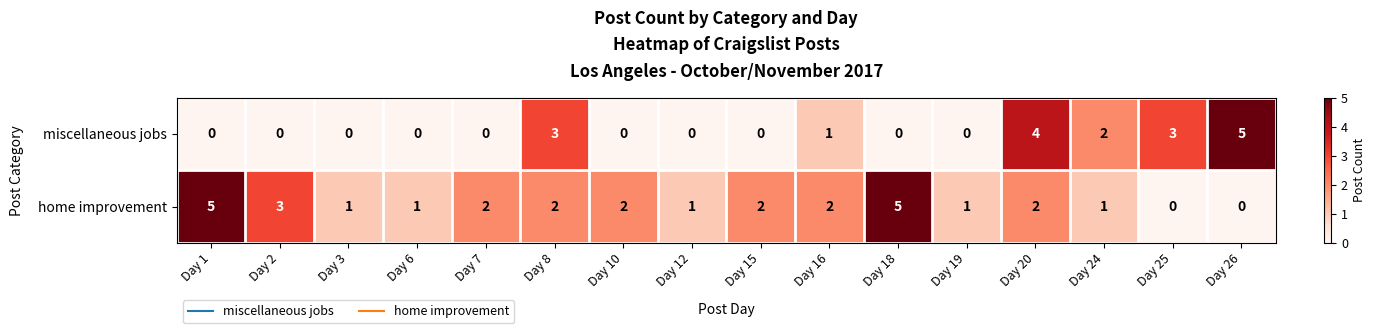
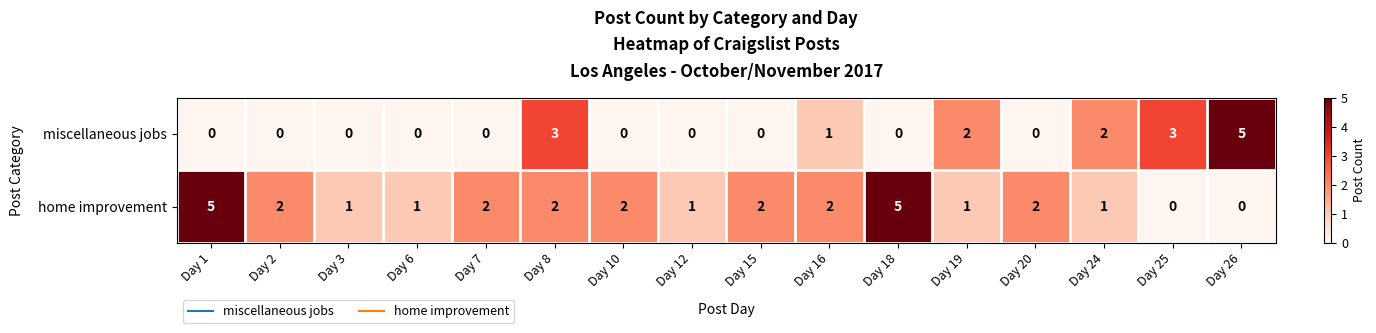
  {
    "miscellaneous jobs": {
      "Day 1": 0,
      "Day 2": 0,
      "Day 3": 0,
      "Day 6": 0,
      "Day 7": 0,
      "Day 8": 3,
      "Day 10": 0,
      "Day 12": 0,
      "Day 15": 0,
      "Day 16": 1,
      "Day 18": 0,
-     "Day 19": 0,
-     "Day 20": 4,
+     "Day 19": 2,
+     "Day 20": 0,
      "Day 24": 2,
      "Day 25": 3,
      "Day 26": 5
    },
    "home improvement": {
      "Day 1": 5,
-     "Day 2": 3,
+     "Day 2": 2,
      "Day 3": 1,
      "Day 6": 1,
      "Day 7": 2,
      "Day 8": 2,
      "Day 10": 2,
      "Day 12": 1,
      "Day 15": 2,
      "Day 16": 2,
      "Day 18": 5,
      "Day 19": 1,
      "Day 20": 2,
      "Day 24": 1,
      "Day 25": 0,
      "Day 26": 0
    }
  }
